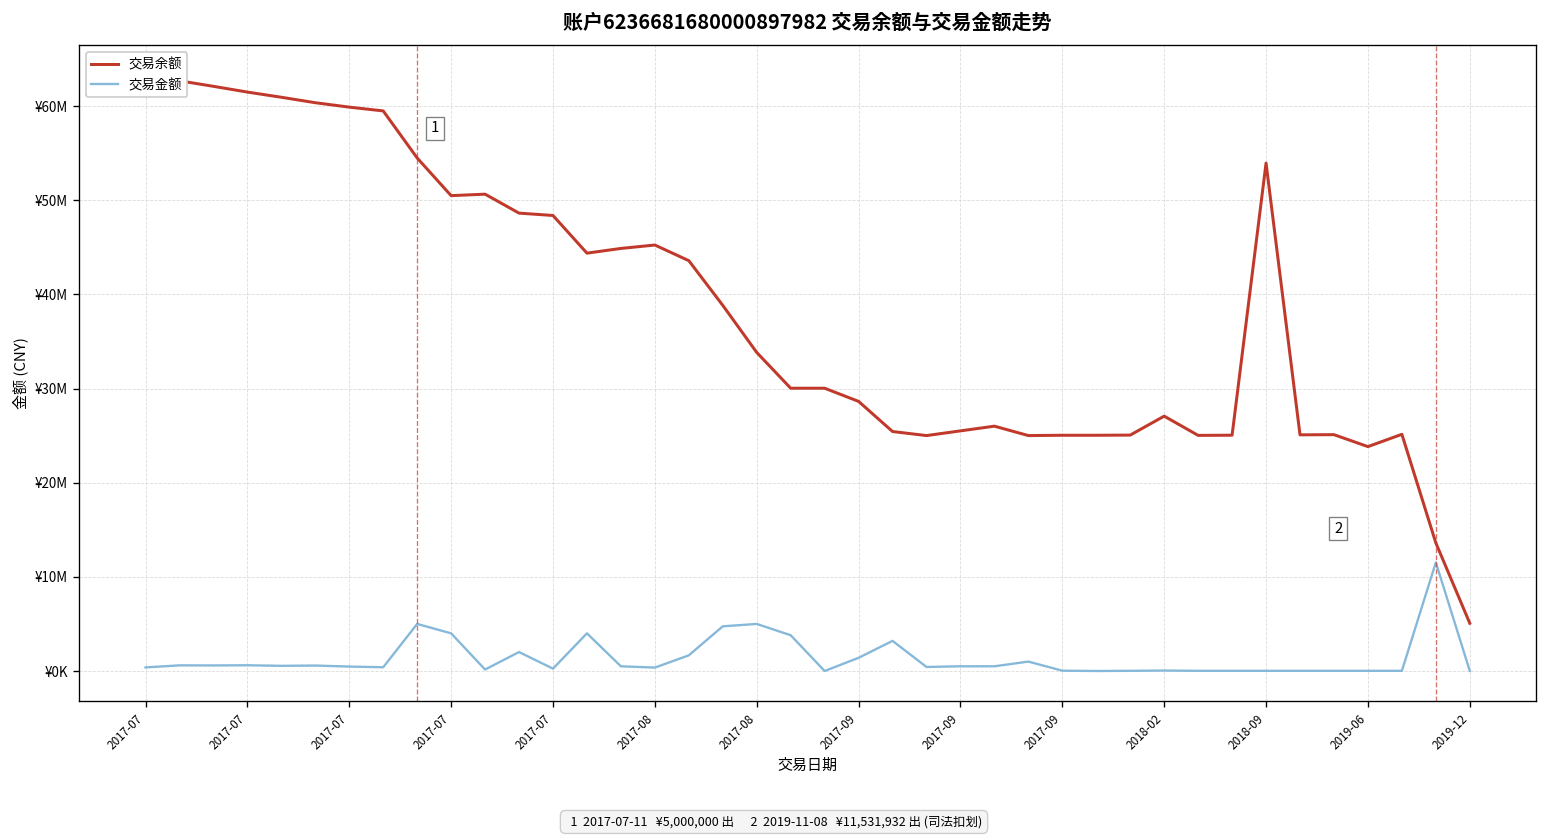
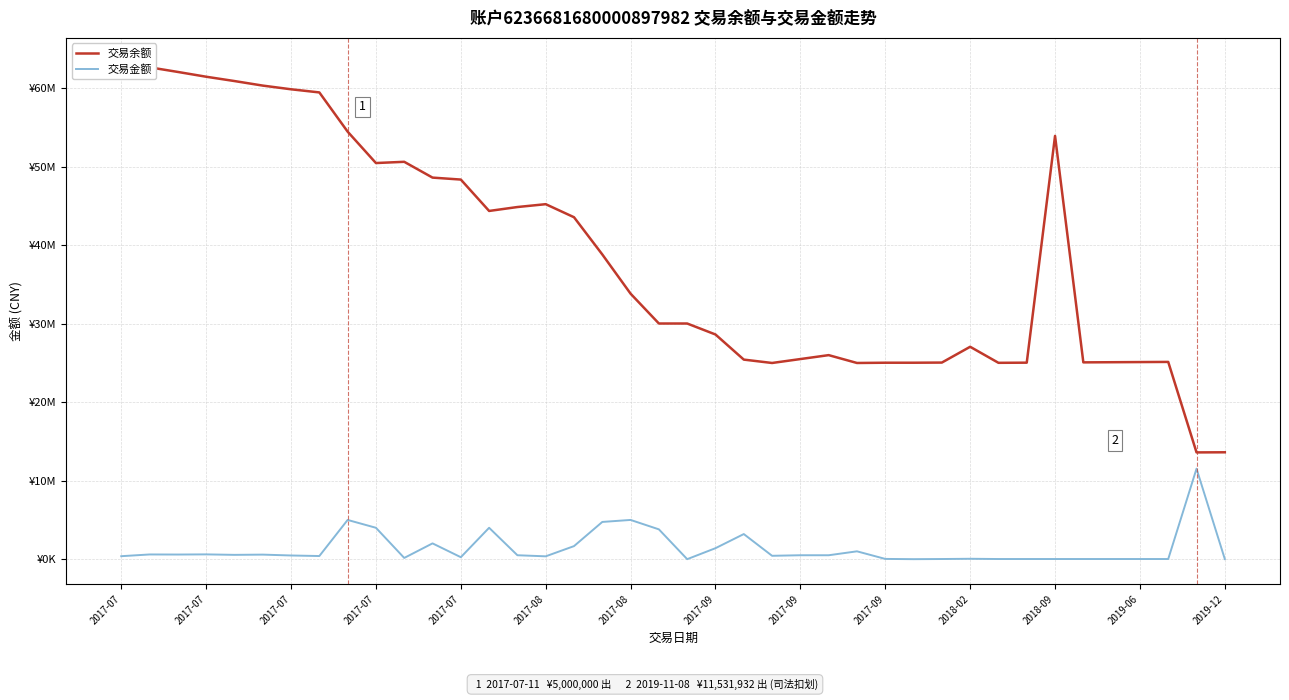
  {
    "交易余额": {
      "2018-02": "¥27000000",
      "2018-09": "¥54000000",
-     "2019-06": "¥24000000",
-     "2019-12": "¥5000000"
+     "2019-06": "¥25000000",
+     "2019-12": "¥14000000"
    },
    "交易金额": {
      "2018-02": "¥0",
      "2018-09": "¥0",
      "2019-06": "¥0",
      "2019-12": "¥0"
    }
  }
